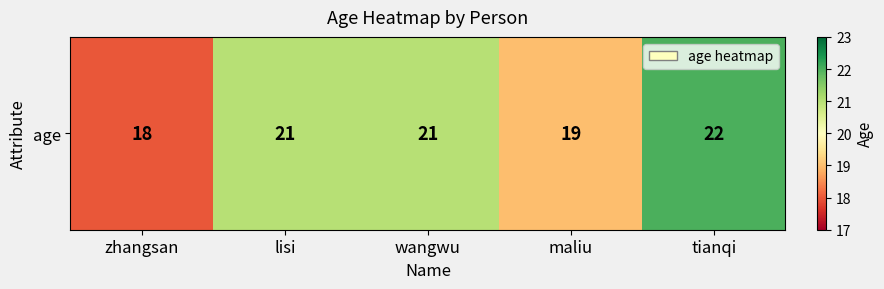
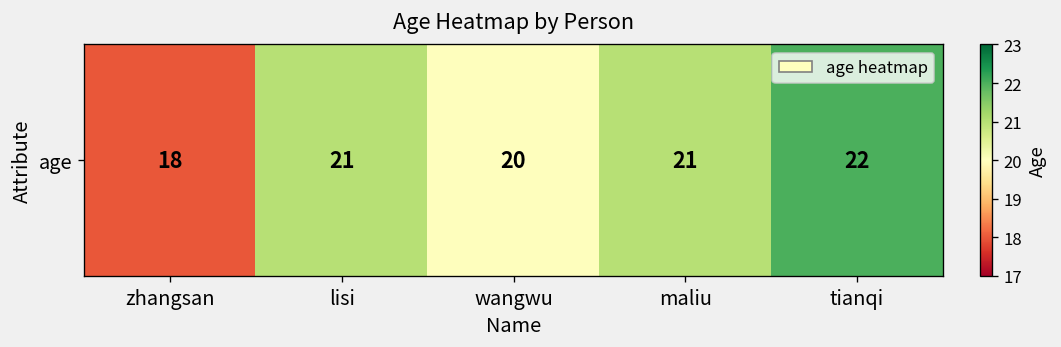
  {
    "age": {
      "zhangsan": 18,
      "lisi": 21,
-     "wangwu": 21,
-     "maliu": 19,
+     "wangwu": 20,
+     "maliu": 21,
      "tianqi": 22
    }
  }
